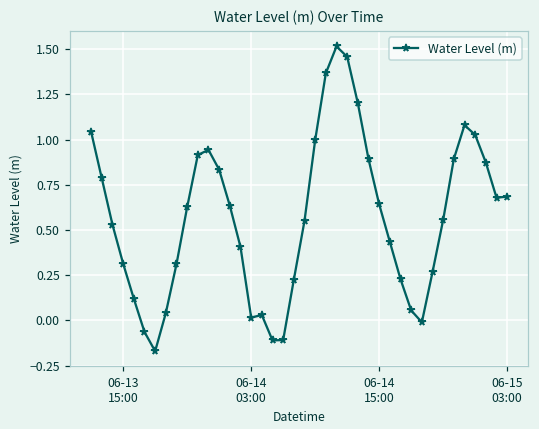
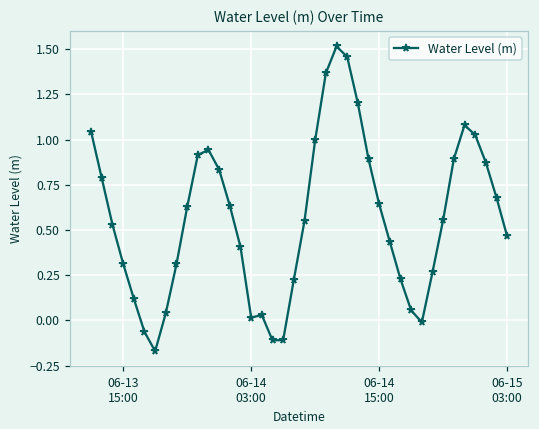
  {
    "06-13 15:00": 0.31,
    "06-14 03:00": 0.02,
    "06-14 15:00": 0.64,
-   "06-15 03:00": 0.68
+   "06-15 03:00": 0.46
  }
